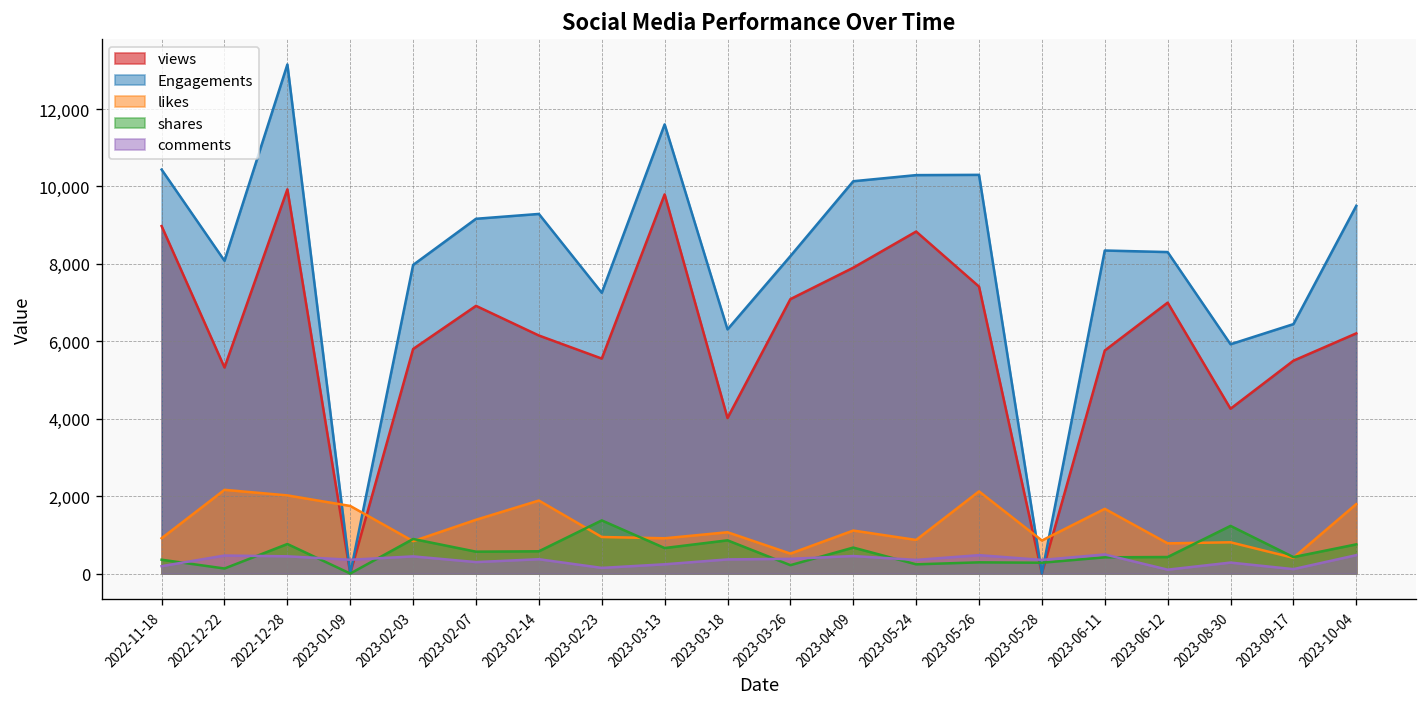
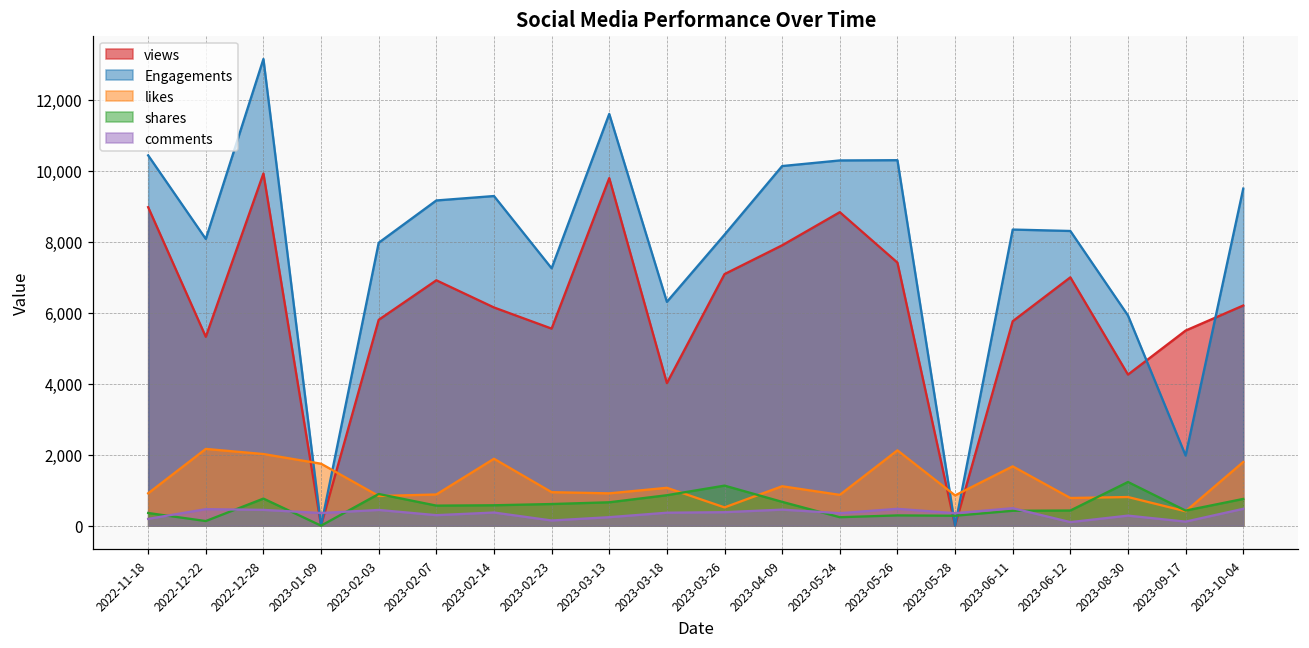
  {
    "views": {
      "2022-11-18": "9,000",
      "2022-12-22": "5,300",
      "2022-12-28": "9,900",
      "2023-02-03": "5,800",
      "2023-02-07": "6,900",
      "2023-02-14": "6,200",
      "2023-02-23": "5,600",
      "2023-03-13": "9,800",
      "2023-03-18": "4,000",
      "2023-03-26": "7,100",
      "2023-04-09": "7,900",
      "2023-05-24": "8,800",
      "2023-05-26": "7,400",
      "2023-06-11": "5,800",
      "2023-06-12": "7,000",
      "2023-08-30": "4,300",
      "2023-09-17": "5,500",
      "2023-10-04": "6,200"
    },
    "Engagements": {
      "2022-11-18": "10,400",
      "2022-12-22": "8,100",
      "2022-12-28": "13,200",
      "2023-02-03": "8,000",
      "2023-02-07": "9,200",
      "2023-02-14": "9,300",
      "2023-02-23": "7,300",
      "2023-03-13": "11,600",
      "2023-03-18": "6,300",
      "2023-03-26": "8,200",
      "2023-04-09": "10,100",
      "2023-05-24": "10,300",
      "2023-05-26": "10,300",
      "2023-06-11": "8,300",
      "2023-06-12": "8,300",
      "2023-08-30": "5,900",
-     "2023-09-17": "6,400",
+     "2023-09-17": "2,000",
      "2023-10-04": "9,500"
    },
    "likes": {
      "2022-11-18": "900",
      "2022-12-22": "2,200",
      "2022-12-28": "2,000",
      "2023-01-09": "1,700",
-     "2023-02-07": "1,400",
+     "2023-02-07": "900",
      "2023-02-14": "1,900",
      "2023-02-23": "900",
      "2023-03-13": "900",
      "2023-03-18": "1,100",
      "2023-03-26": "500",
      "2023-04-09": "1,100",
      "2023-05-24": "900",
      "2023-05-26": "2,100",
      "2023-05-28": "900",
      "2023-06-11": "1,700",
      "2023-06-12": "800",
      "2023-08-30": "800",
      "2023-10-04": "1,800"
    },
    "shares": {
      "2022-11-18": "400",
      "2022-12-22": "100",
      "2022-12-28": "800",
      "2023-02-07": "600",
      "2023-02-14": "600",
-     "2023-02-23": "1,400",
+     "2023-02-23": "600",
      "2023-03-13": "700",
      "2023-03-18": "900",
-     "2023-03-26": "200",
+     "2023-03-26": "1,100",
      "2023-04-09": "700",
      "2023-05-24": "200",
      "2023-05-26": "300",
      "2023-06-12": "400",
      "2023-08-30": "1,200",
      "2023-10-04": "800"
    },
    "comments": {
      "2022-11-18": "200",
      "2022-12-22": "500",
      "2022-12-28": "400",
      "2023-01-09": "400",
      "2023-02-03": "400",
      "2023-02-07": "300",
      "2023-02-14": "400",
      "2023-02-23": "100",
      "2023-03-13": "200",
      "2023-03-18": "400",
      "2023-03-26": "400",
      "2023-04-09": "500",
      "2023-05-24": "400",
      "2023-05-26": "500",
      "2023-06-12": "100",
      "2023-08-30": "300",
      "2023-09-17": "100",
      "2023-10-04": "500"
    }
  }
